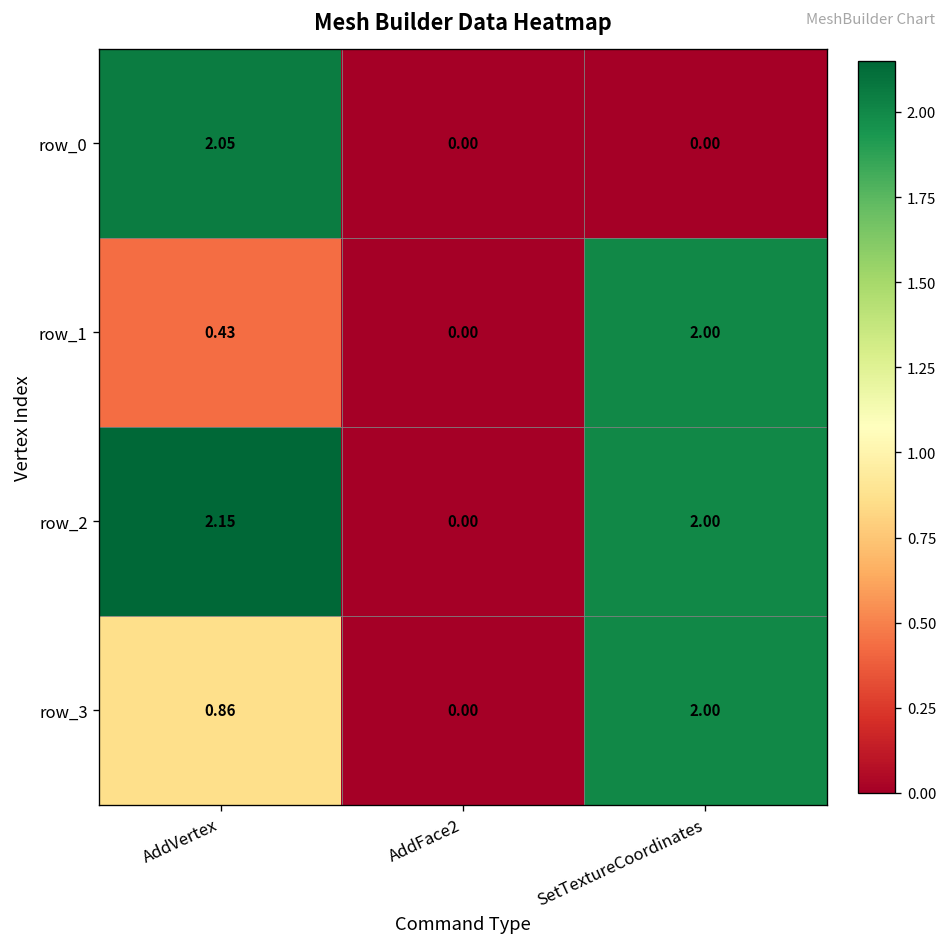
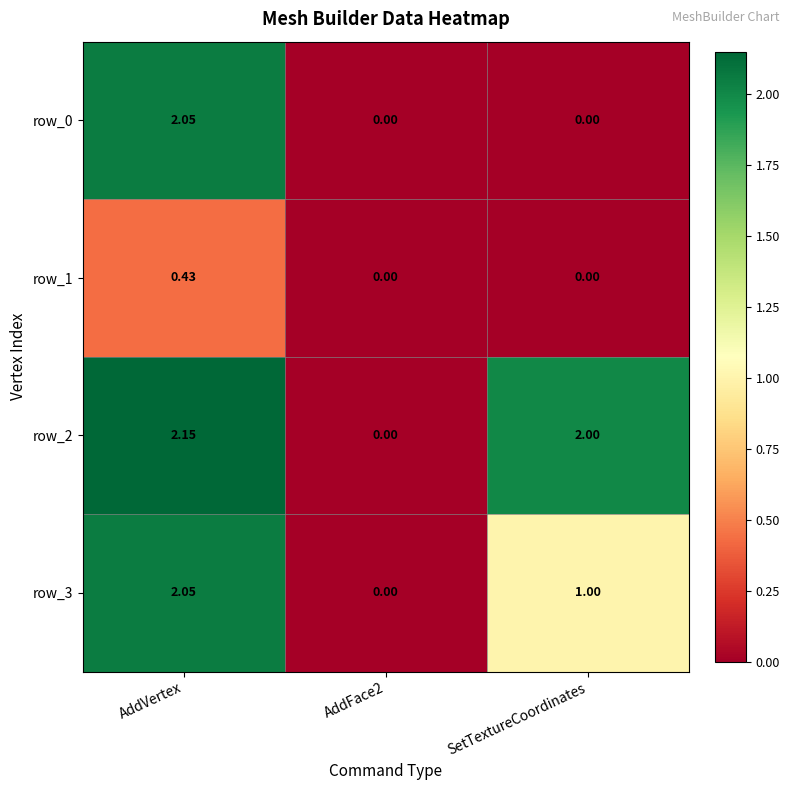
  {
    "row_0": {
      "AddVertex": 2.05,
      "AddFace2": 0.00,
      "SetTextureCoordinates": 0.00
    },
    "row_1": {
      "AddVertex": 0.43,
      "AddFace2": 0.00,
-     "SetTextureCoordinates": 2.00
+     "SetTextureCoordinates": 0.00
    },
    "row_2": {
      "AddVertex": 2.15,
      "AddFace2": 0.00,
      "SetTextureCoordinates": 2.00
    },
    "row_3": {
-     "AddVertex": 0.86,
+     "AddVertex": 2.05,
      "AddFace2": 0.00,
-     "SetTextureCoordinates": 2.00
+     "SetTextureCoordinates": 1.00
    }
  }
